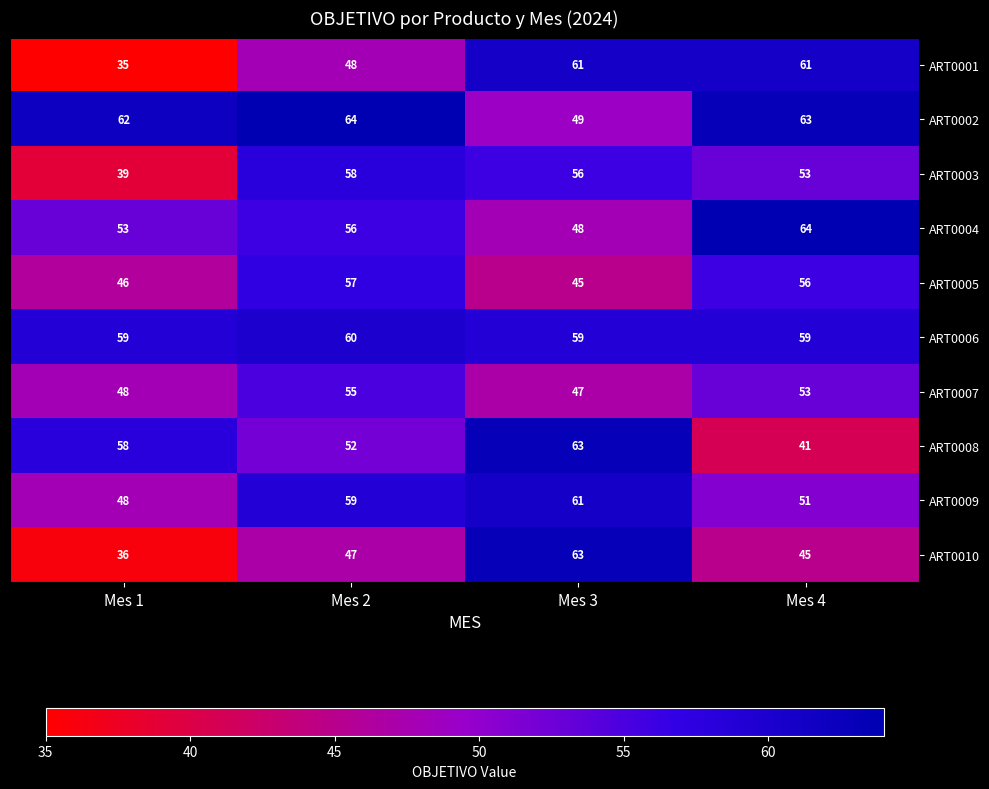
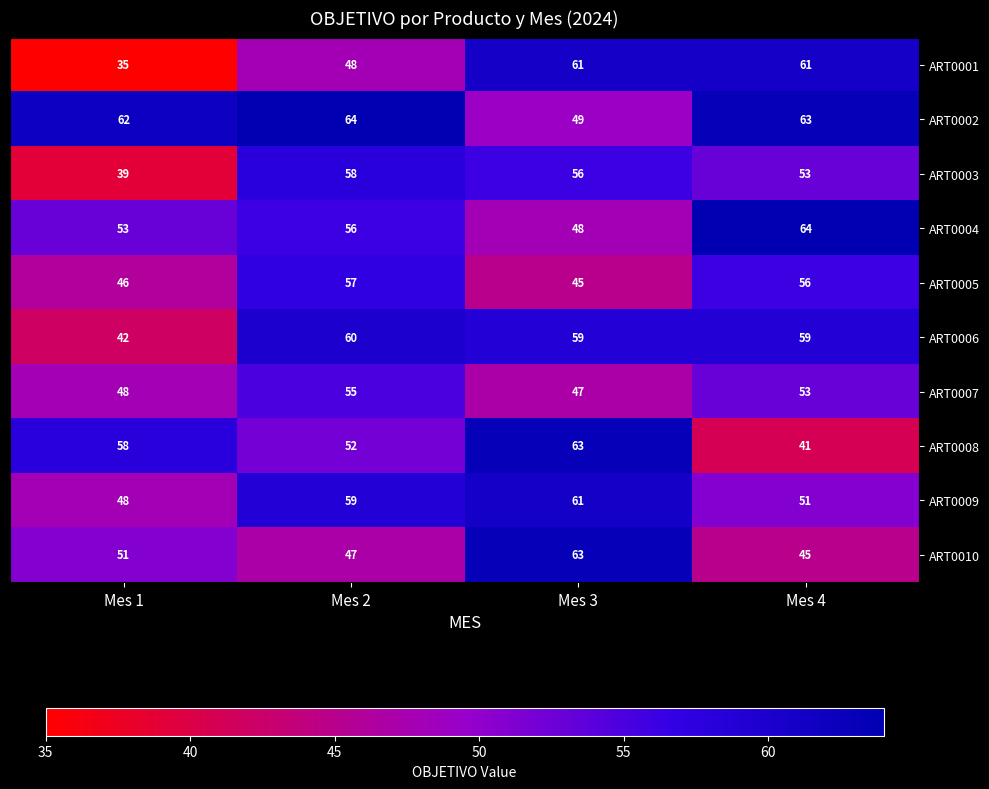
  {
    "ART0001": {
      "Mes 1": 35,
      "Mes 2": 48,
      "Mes 3": 61,
      "Mes 4": 61
    },
    "ART0002": {
      "Mes 1": 62,
      "Mes 2": 64,
      "Mes 3": 49,
      "Mes 4": 63
    },
    "ART0003": {
      "Mes 1": 39,
      "Mes 2": 58,
      "Mes 3": 56,
      "Mes 4": 53
    },
    "ART0004": {
      "Mes 1": 53,
      "Mes 2": 56,
      "Mes 3": 48,
      "Mes 4": 64
    },
    "ART0005": {
      "Mes 1": 46,
      "Mes 2": 57,
      "Mes 3": 45,
      "Mes 4": 56
    },
    "ART0006": {
-     "Mes 1": 59,
+     "Mes 1": 42,
      "Mes 2": 60,
      "Mes 3": 59,
      "Mes 4": 59
    },
    "ART0007": {
      "Mes 1": 48,
      "Mes 2": 55,
      "Mes 3": 47,
      "Mes 4": 53
    },
    "ART0008": {
      "Mes 1": 58,
      "Mes 2": 52,
      "Mes 3": 63,
      "Mes 4": 41
    },
    "ART0009": {
      "Mes 1": 48,
      "Mes 2": 59,
      "Mes 3": 61,
      "Mes 4": 51
    },
    "ART0010": {
-     "Mes 1": 36,
+     "Mes 1": 51,
      "Mes 2": 47,
      "Mes 3": 63,
      "Mes 4": 45
    }
  }
